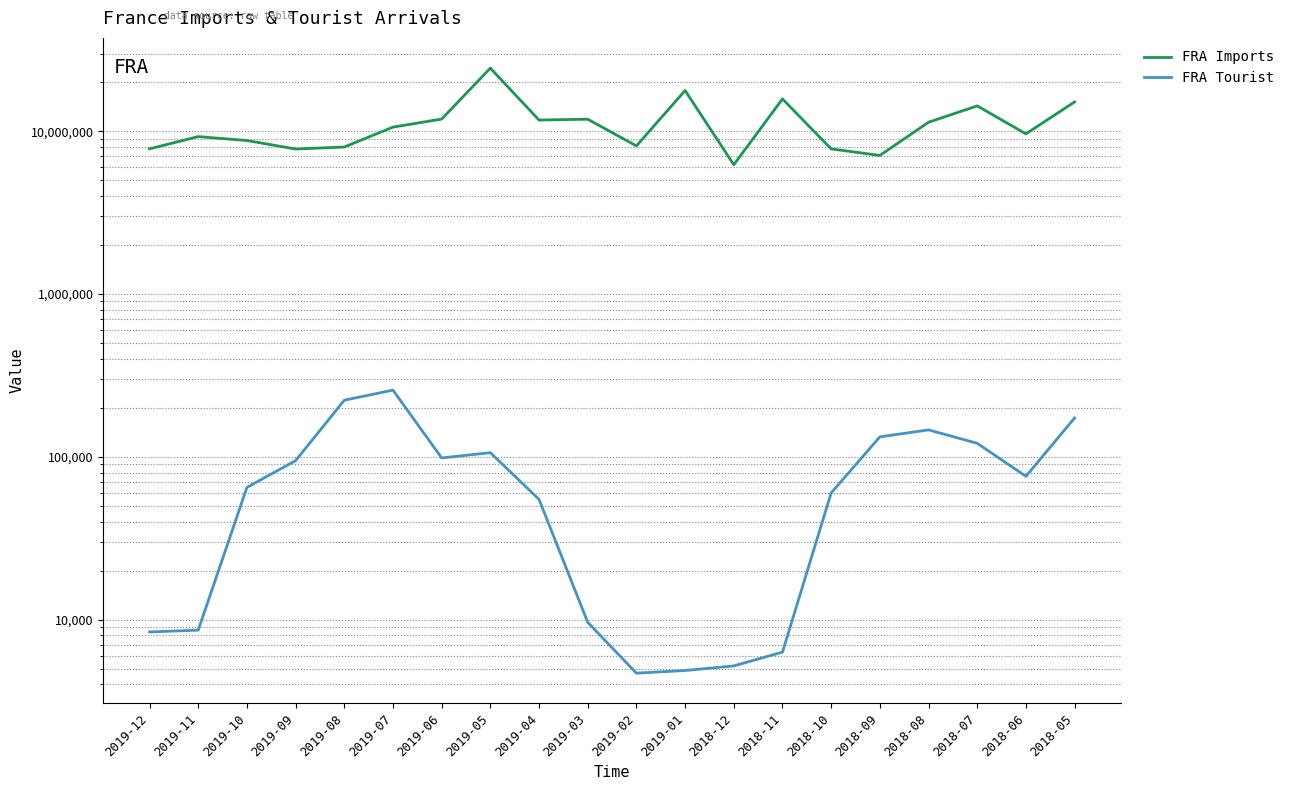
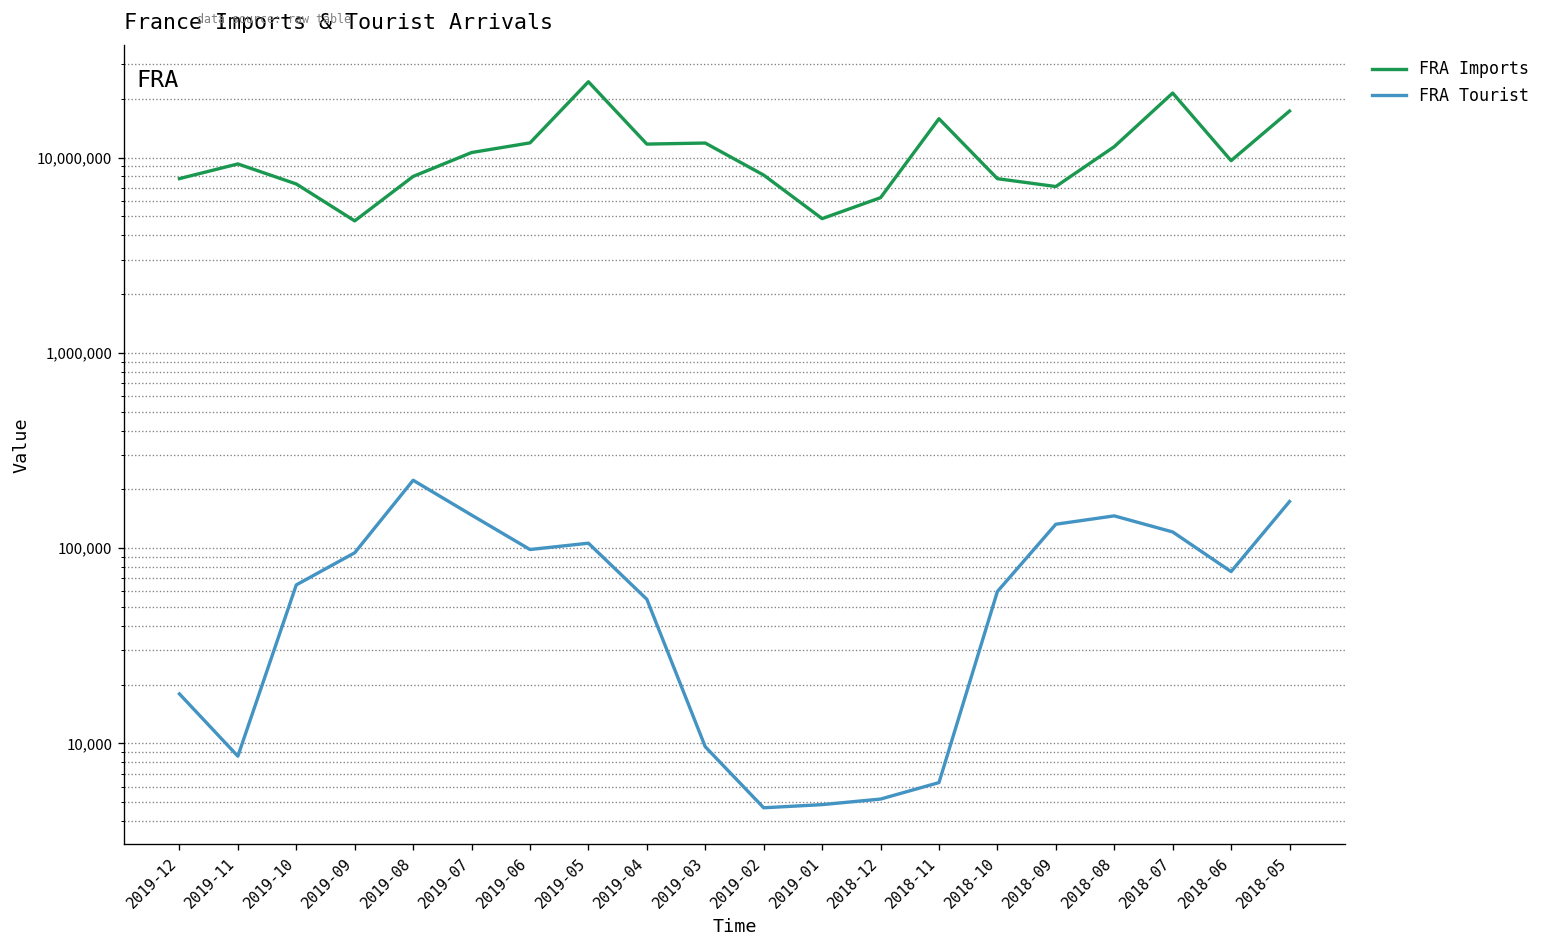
  {
    "FRA Imports": {
      "2019-12": "8,000,000",
      "2019-11": "9,000,000",
-     "2019-10": "9,000,000",
-     "2019-09": "8,000,000",
+     "2019-10": "7,000,000",
+     "2019-09": "4,700,000",
      "2019-08": "8,000,000",
      "2019-07": "11,000,000",
      "2019-06": "12,000,000",
      "2019-05": "24,000,000",
      "2019-04": "12,000,000",
      "2019-03": "12,000,000",
      "2019-02": "8,000,000",
-     "2019-01": "18,000,000",
+     "2019-01": "4,900,000",
      "2018-12": "6,200,000",
      "2018-11": "16,000,000",
      "2018-10": "8,000,000",
      "2018-09": "7,000,000",
      "2018-08": "11,000,000",
-     "2018-07": "14,000,000",
+     "2018-07": "21,000,000",
      "2018-06": "10,000,000",
-     "2018-05": "15,000,000"
+     "2018-05": "17,000,000"
    },
    "FRA Tourist": {
-     "2019-12": "8,000",
+     "2019-12": "18,000",
      "2019-11": "9,000",
      "2019-10": "65,000",
      "2019-09": "90,000",
      "2019-08": "220,000",
-     "2019-07": "260,000",
+     "2019-07": "150,000",
      "2019-06": "100,000",
      "2019-05": "110,000",
      "2019-04": "55,000",
      "2019-03": "10,000",
      "2019-02": "4,700",
      "2019-01": "4,900",
      "2018-12": "5,200",
      "2018-11": "6,300",
      "2018-10": "60,000",
      "2018-09": "130,000",
      "2018-08": "150,000",
      "2018-07": "120,000",
      "2018-06": "80,000",
      "2018-05": "170,000"
    }
  }
